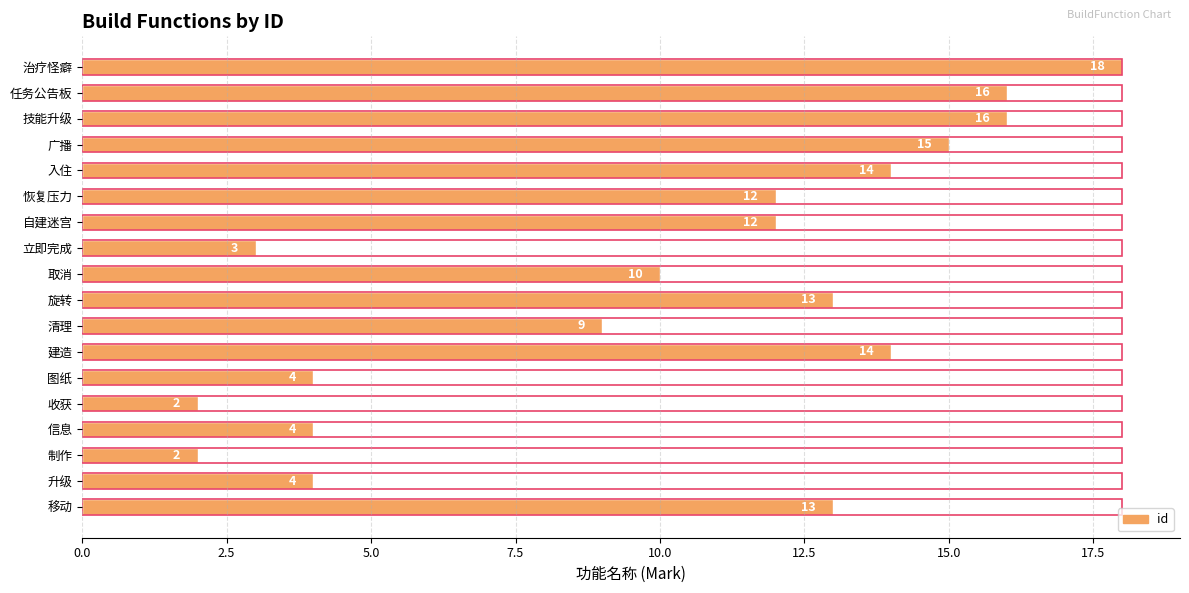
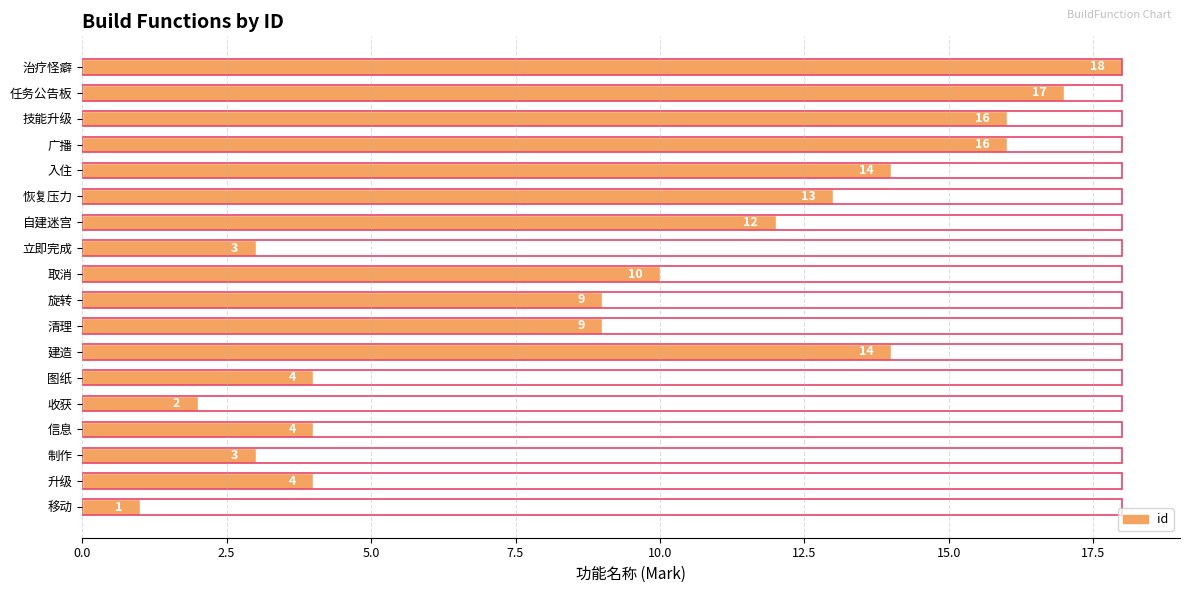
  {
    "id": {
      "治疗怪癖": 18,
-     "任务公告板": 16,
-     "广播": 15,
-     "恢复压力": 12,
-     "旋转": 13,
-     "制作": 2,
-     "移动": 13
+     "任务公告板": 17,
+     "广播": 16,
+     "恢复压力": 13,
+     "旋转": 9,
+     "制作": 3,
+     "移动": 1
    }
  }
